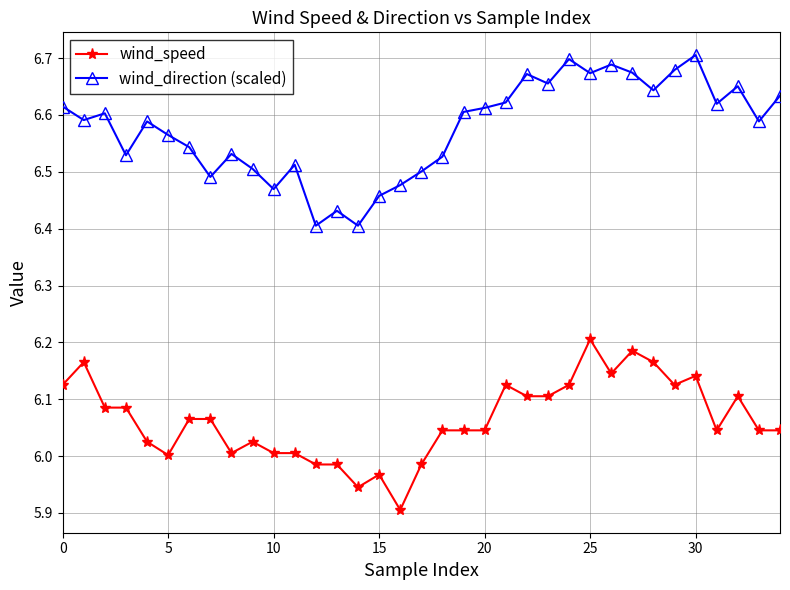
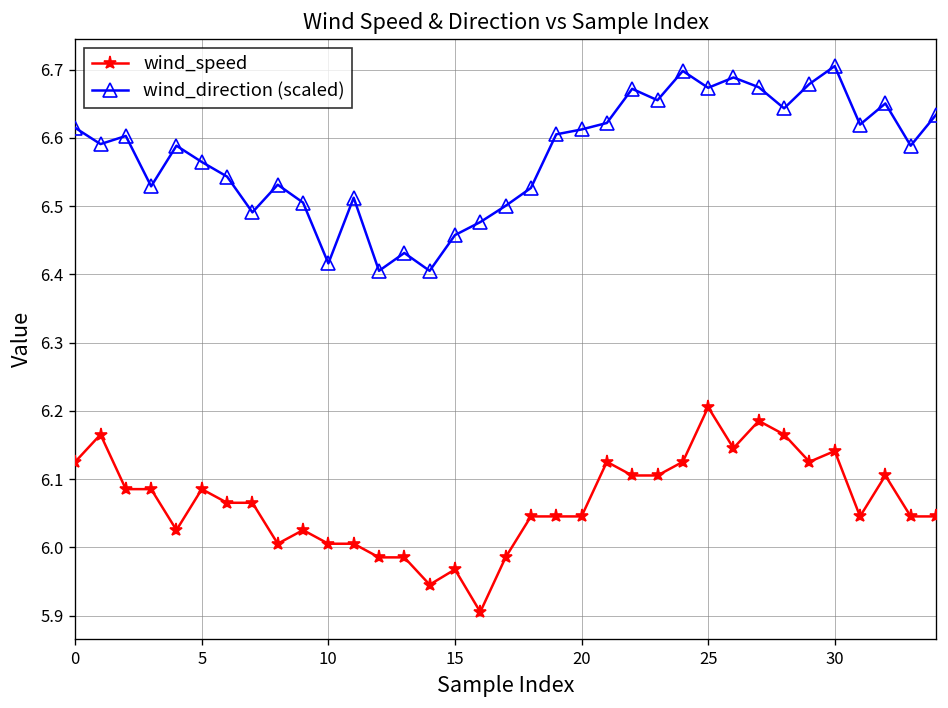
  {
    "wind_speed": {
      "0": 6.13,
-     "5": 6.00,
+     "5": 6.09,
      "10": 6.01,
      "15": 5.97,
      "20": 6.05,
      "25": 6.21,
      "30": 6.14
    },
    "wind_direction (scaled)": {
      "0": 6.61,
      "5": 6.56,
-     "10": 6.47,
+     "10": 6.42,
      "15": 6.46,
      "20": 6.61,
      "25": 6.67,
      "30": 6.71
    }
  }
